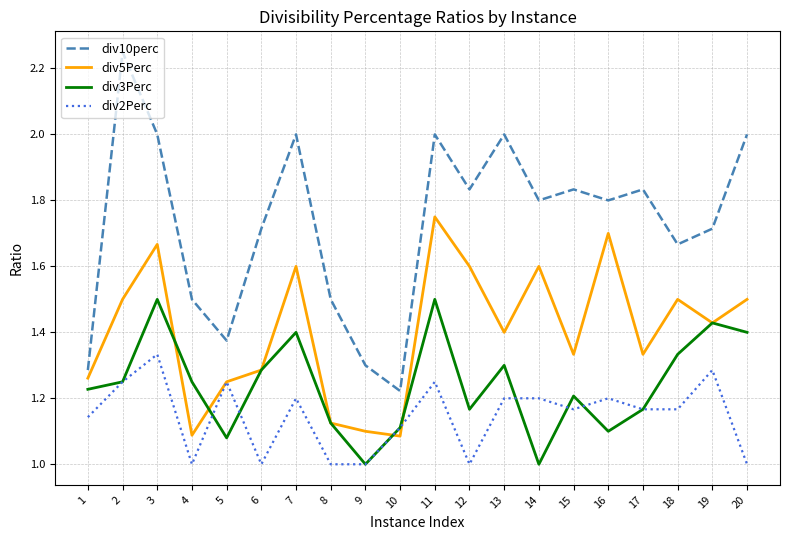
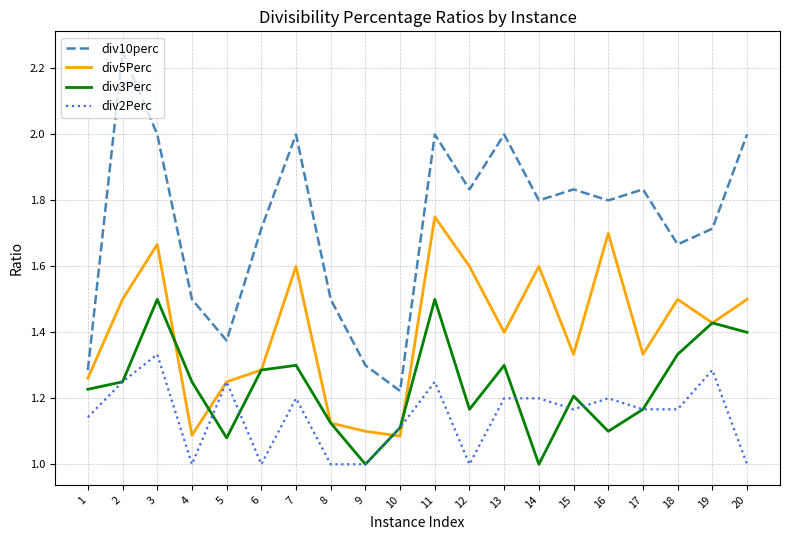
  {
    "div5Perc": {
      "1": 1.26,
      "2": 1.5,
      "3": 1.67,
      "4": 1.09,
      "7": 1.6,
      "9": 1.1,
      "10": 1.09,
      "11": 1.75,
      "12": 1.6,
      "13": 1.4,
      "14": 1.6,
      "15": 1.33,
      "16": 1.7,
      "17": 1.33,
      "18": 1.5,
      "20": 1.5
    },
    "div3Perc": {
      "1": 1.23,
      "3": 1.5,
      "4": 1.25,
      "5": 1.08,
-     "7": 1.4,
+     "7": 1.3,
      "11": 1.5,
      "12": 1.17,
      "13": 1.3,
      "14": 1.0,
      "15": 1.2,
      "16": 1.1,
      "18": 1.33,
      "20": 1.4
    }
  }
